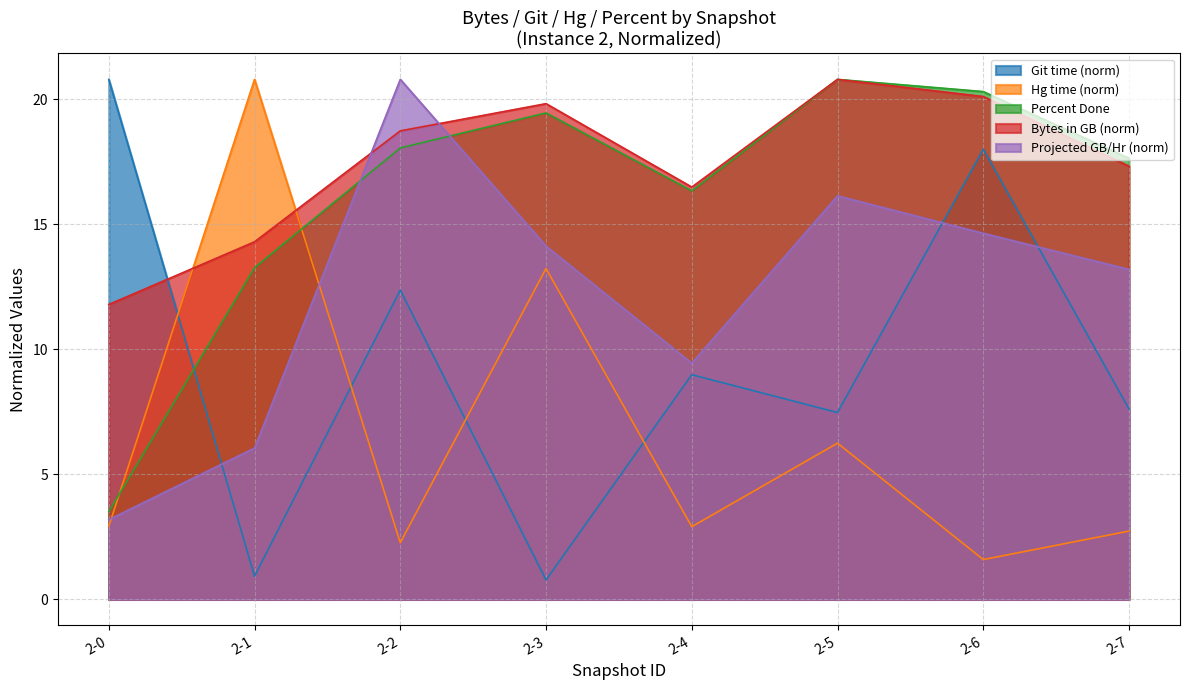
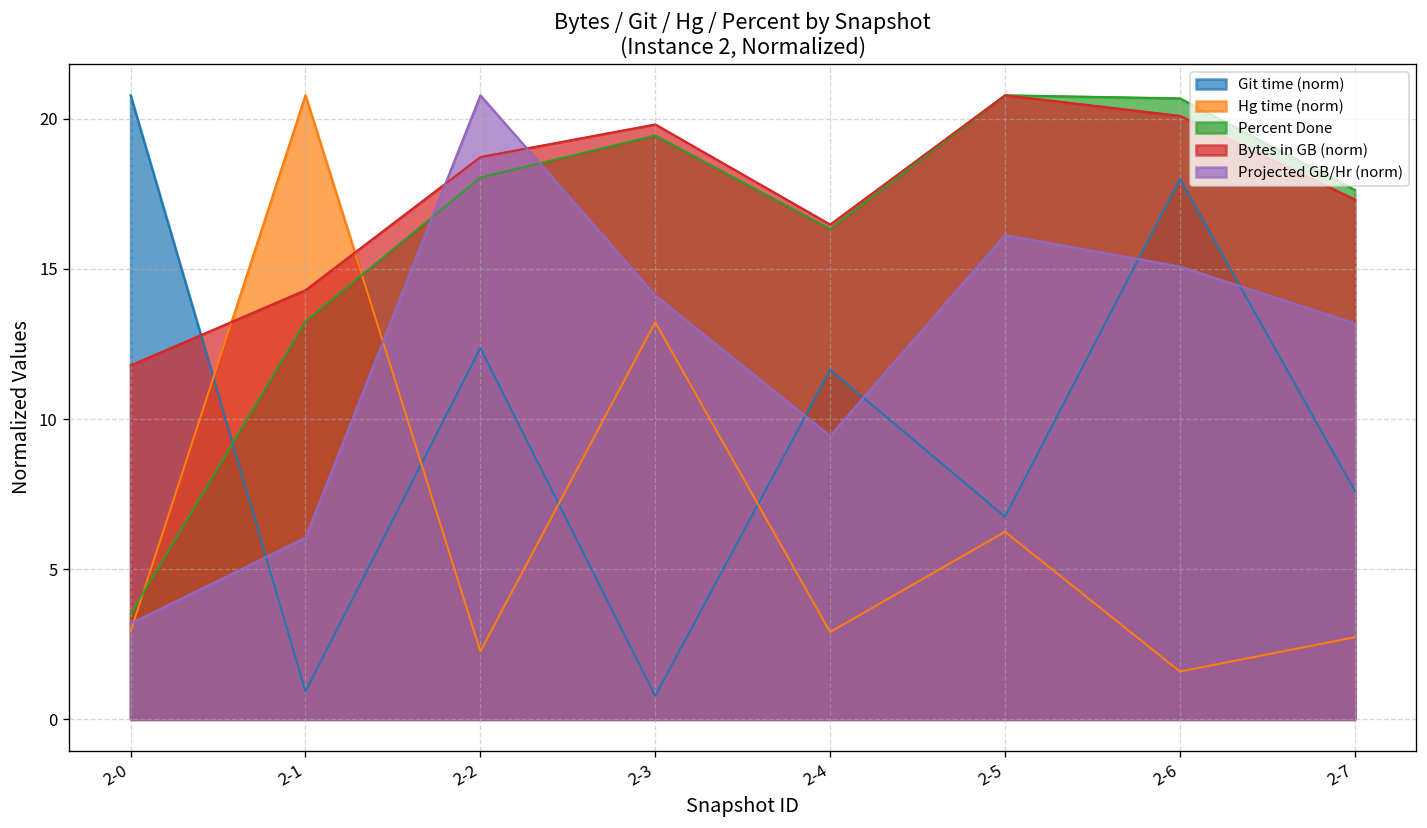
  {
    "Git time (norm)": {
      "2-0": 20.8,
      "2-1": 0.9,
      "2-2": 12.4,
      "2-3": 0.8,
-     "2-4": 9.0,
-     "2-5": 7.5,
+     "2-4": 11.6,
+     "2-5": 6.7,
      "2-6": 18.0,
      "2-7": 7.6
    },
    "Hg time (norm)": {
      "2-0": 2.9,
      "2-1": 20.8,
      "2-2": 2.3,
      "2-3": 13.2,
      "2-4": 2.9,
      "2-5": 6.2,
      "2-6": 1.6,
      "2-7": 2.7
    },
    "Percent Done": {
      "2-0": 3.5,
      "2-1": 13.3,
      "2-2": 18.0,
      "2-3": 19.4,
      "2-4": 16.3,
-     "2-6": 20.3
+     "2-6": 20.7
    },
    "Bytes in GB (norm)": {
      "2-0": 11.8,
      "2-1": 14.3,
      "2-2": 18.7,
      "2-3": 19.8,
      "2-4": 16.5,
      "2-6": 20.1,
      "2-7": 17.3
    },
    "Projected GB/Hr (norm)": {
      "2-0": 3.2,
      "2-1": 6.1,
      "2-2": 20.8,
      "2-3": 14.1,
      "2-4": 9.4,
      "2-5": 16.1,
-     "2-6": 14.6,
+     "2-6": 15.1,
      "2-7": 13.2
    }
  }
